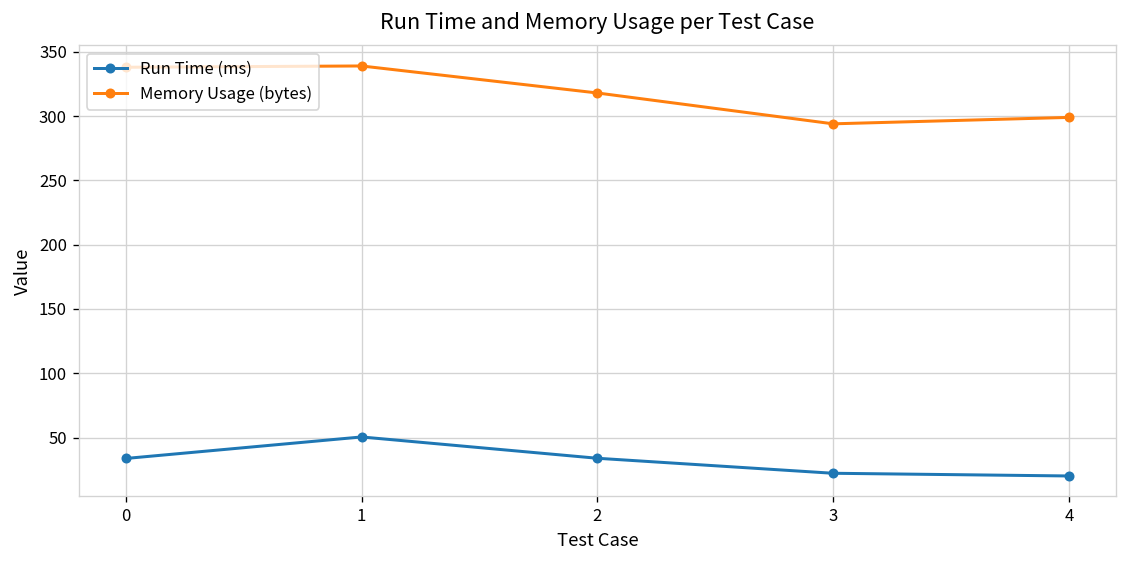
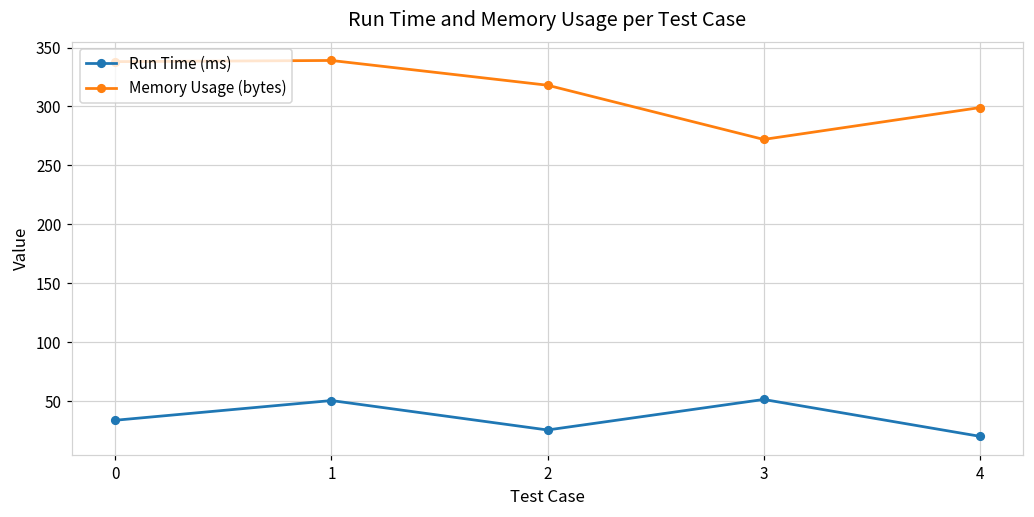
  {
    "Run Time (ms)": {
      "0": 34,
      "1": 50,
-     "2": 34,
-     "3": 22,
+     "2": 25,
+     "3": 51,
      "4": 20
    },
    "Memory Usage (bytes)": {
      "1": 339,
      "2": 318,
-     "3": 294,
+     "3": 272,
      "4": 299
    }
  }
